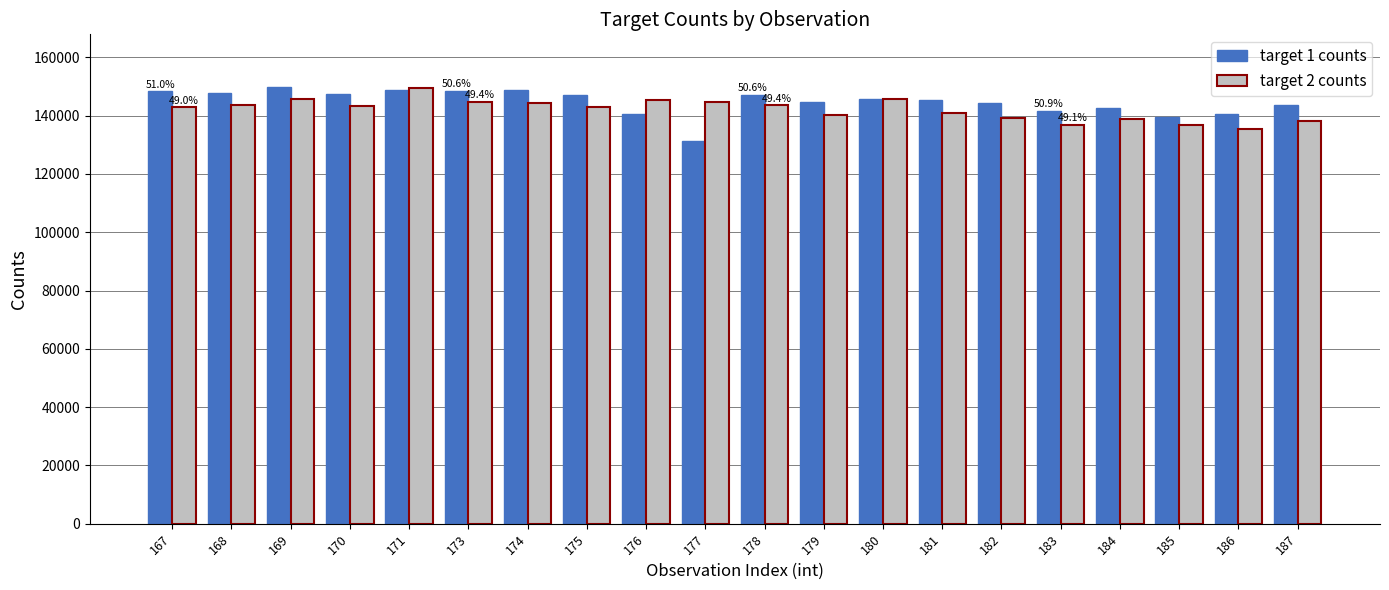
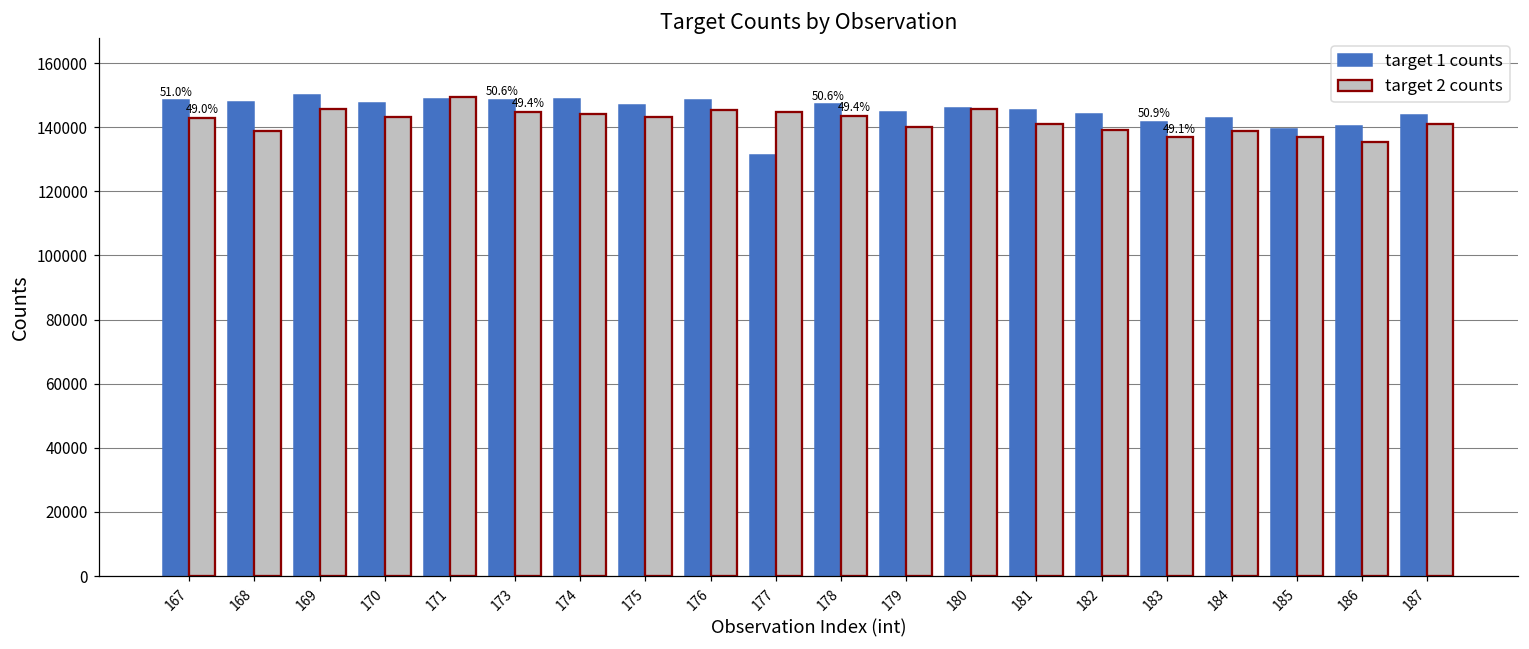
  {
    "target 1 counts": {
      "168": 148000,
      "169": 150000,
      "170": 147000,
      "171": 149000,
      "174": 149000,
      "175": 147000,
-     "176": 141000,
+     "176": 149000,
      "177": 131000,
      "179": 145000,
      "180": 146000,
      "181": 145000,
      "182": 144000,
      "184": 143000,
      "185": 140000,
      "186": 140000,
      "187": 144000
    },
    "target 2 counts": {
-     "168": 144000,
+     "168": 139000,
      "169": 146000,
      "170": 143000,
      "171": 149000,
      "174": 144000,
      "175": 143000,
      "176": 145000,
      "177": 145000,
      "179": 140000,
      "180": 146000,
      "181": 141000,
      "182": 139000,
      "184": 139000,
      "185": 137000,
      "186": 135000,
-     "187": 138000
+     "187": 141000
    }
  }
